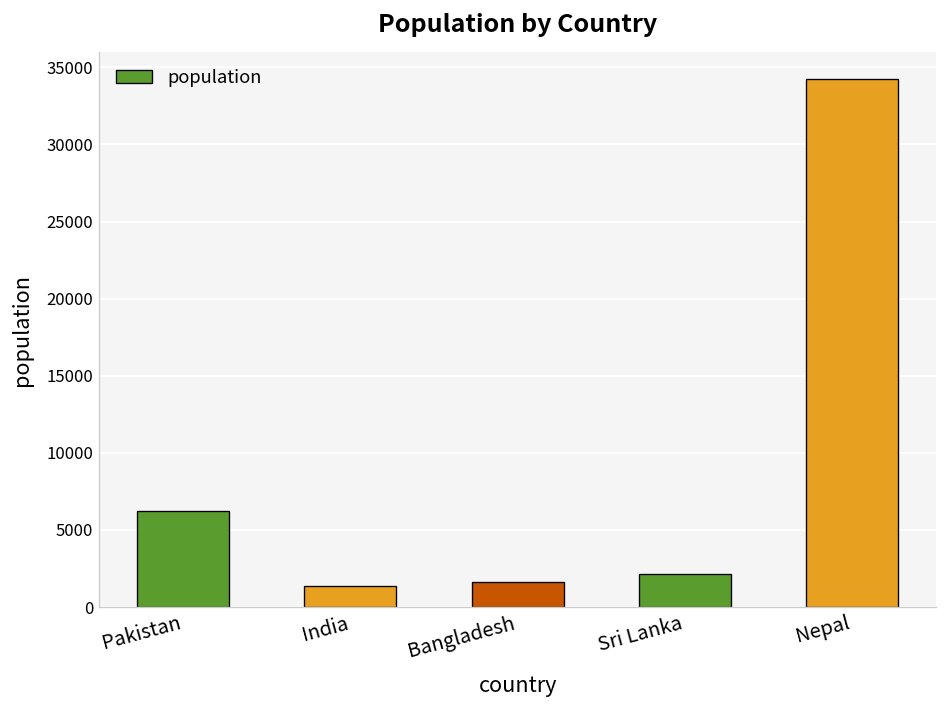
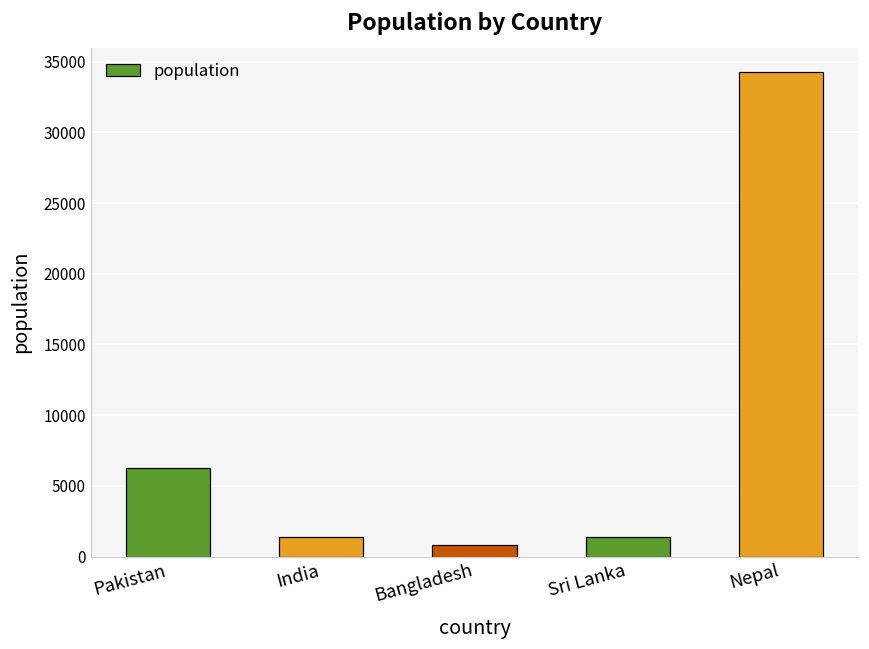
  {
    "Pakistan": 6200,
    "India": 1400,
-   "Bangladesh": 1700,
-   "Sri Lanka": 2200,
+   "Bangladesh": 800,
+   "Sri Lanka": 1400,
    "Nepal": 34300
  }
